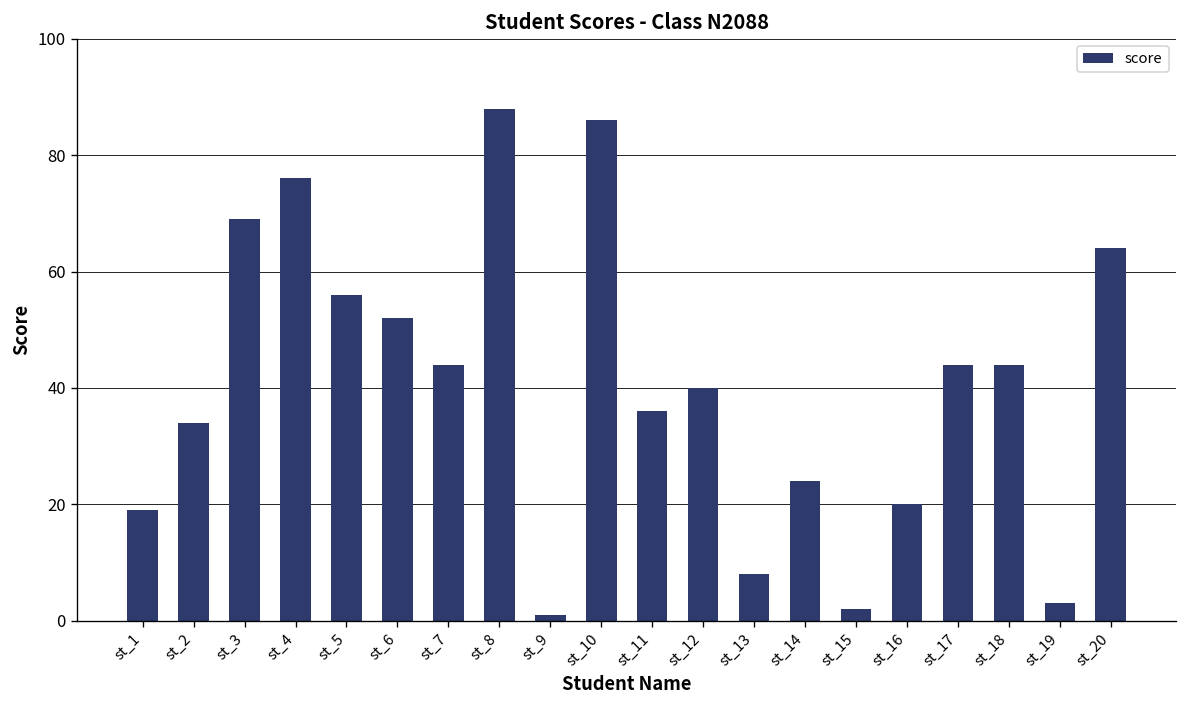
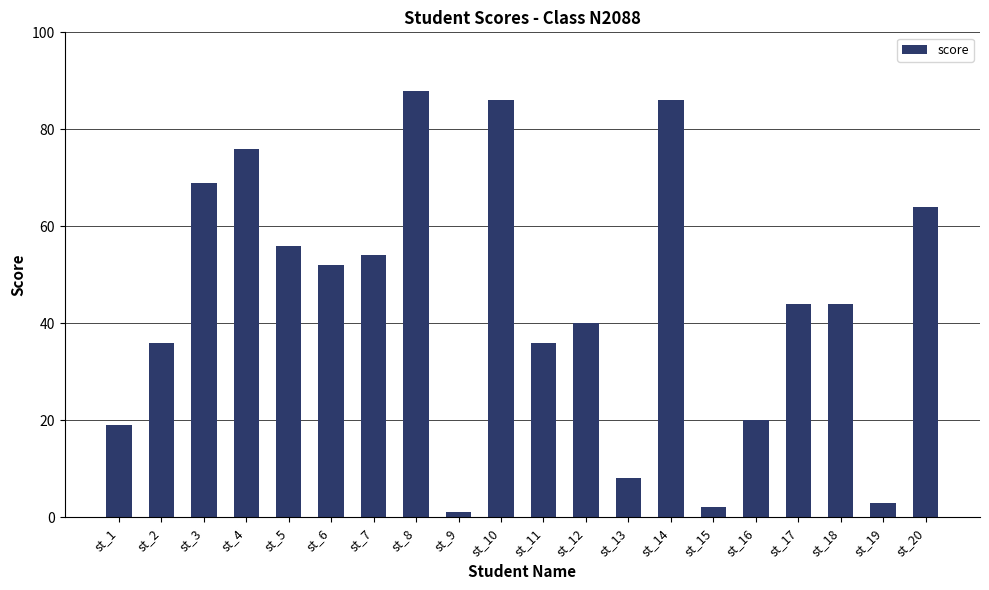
  {
    "st_1": 19,
-   "st_2": 34,
+   "st_2": 36,
    "st_3": 69,
    "st_4": 76,
    "st_5": 56,
    "st_6": 52,
-   "st_7": 44,
+   "st_7": 54,
    "st_8": 88,
    "st_9": 1,
    "st_10": 86,
    "st_11": 36,
    "st_12": 40,
    "st_13": 8,
-   "st_14": 24,
+   "st_14": 86,
    "st_15": 2,
    "st_16": 20,
    "st_17": 44,
    "st_18": 44,
    "st_19": 3,
    "st_20": 64
  }
